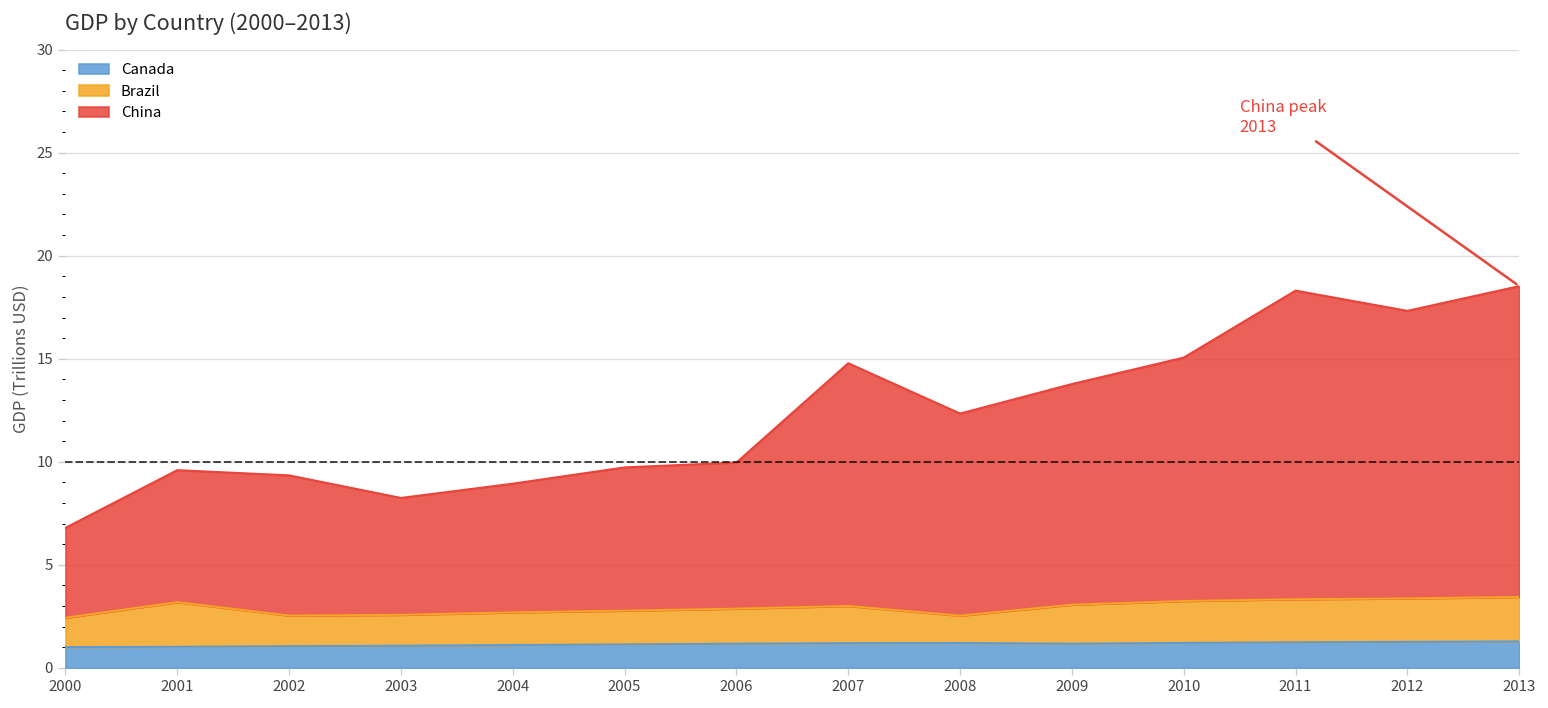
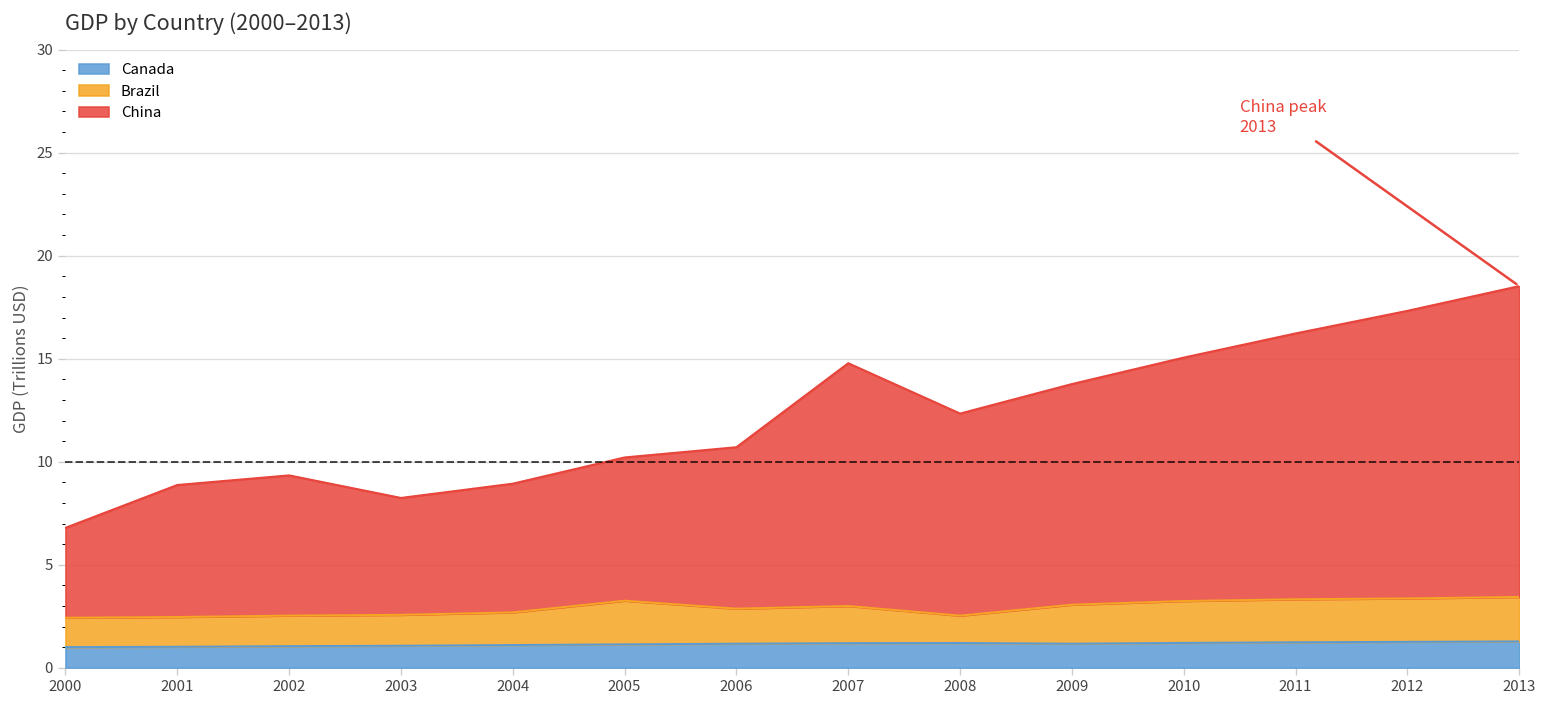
  {
    "Canada": {
      "2000": 1.0,
      "2001": 1.0,
      "2002": 1.1,
      "2003": 1.1,
      "2004": 1.1,
      "2005": 1.1,
      "2006": 1.2,
      "2007": 1.2,
      "2008": 1.2,
      "2009": 1.2,
      "2010": 1.2,
      "2011": 1.2,
      "2012": 1.3,
      "2013": 1.3
    },
    "Brazil": {
      "2000": 1.4,
-     "2001": 2.2,
+     "2001": 1.4,
      "2002": 1.5,
      "2003": 1.5,
      "2004": 1.6,
-     "2005": 1.6,
+     "2005": 2.1,
      "2006": 1.7,
      "2007": 1.8,
      "2008": 1.3,
      "2009": 1.9,
      "2010": 2.0,
      "2011": 2.1,
      "2012": 2.1,
      "2013": 2.2
    },
    "China": {
      "2000": 4.4,
      "2001": 6.4,
      "2002": 6.8,
      "2003": 5.7,
      "2004": 6.2,
      "2005": 7.0,
-     "2006": 7.1,
+     "2006": 7.8,
      "2007": 11.8,
      "2008": 9.8,
      "2009": 10.7,
      "2010": 11.8,
-     "2011": 15.0,
+     "2011": 12.9,
      "2012": 14.0
    }
  }
